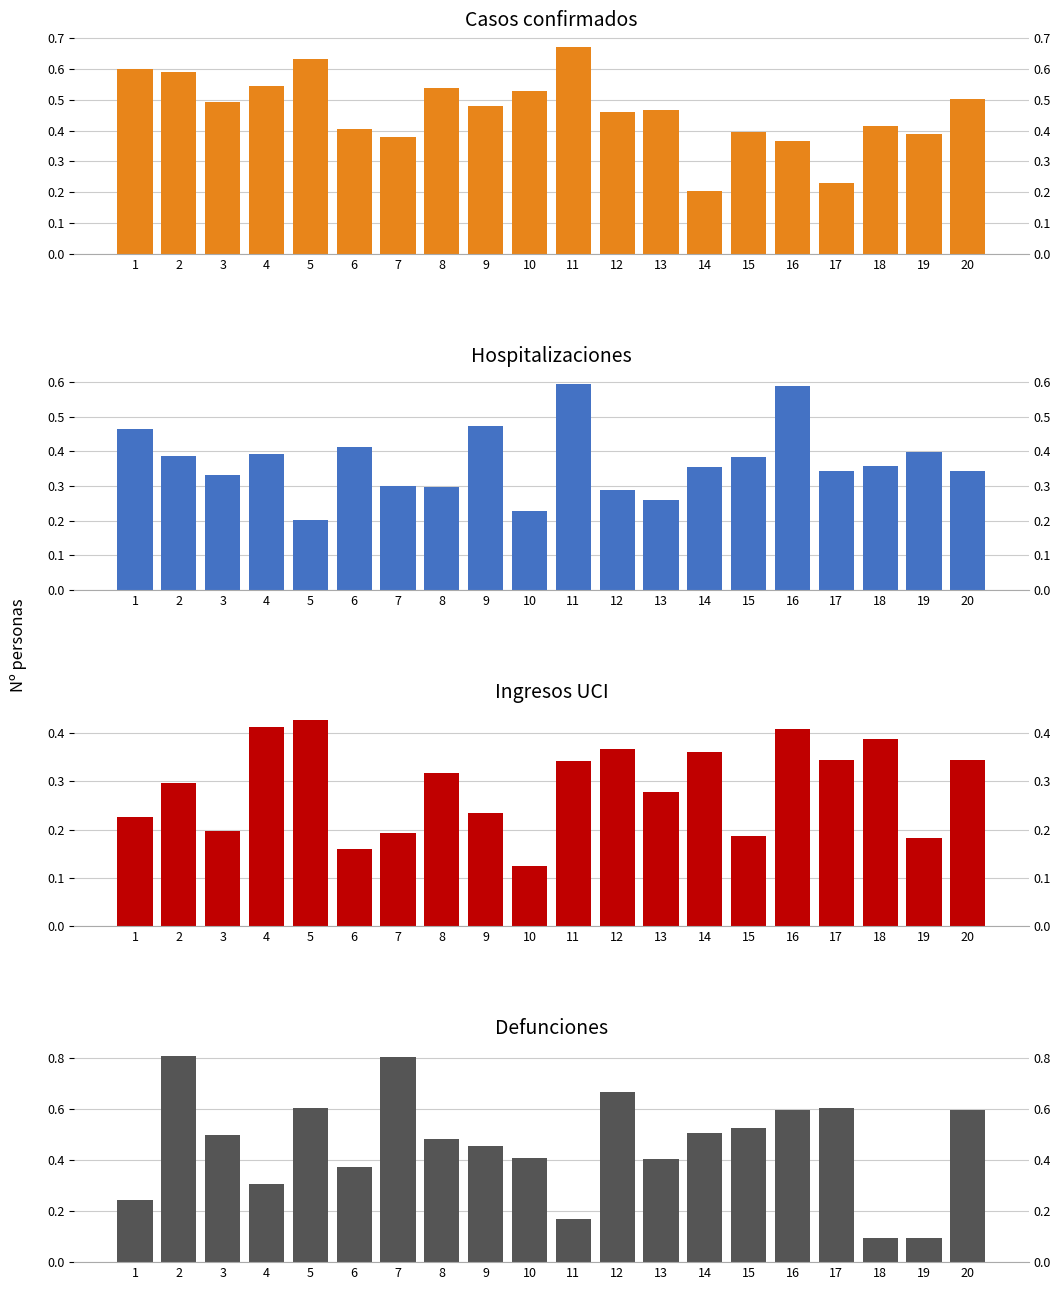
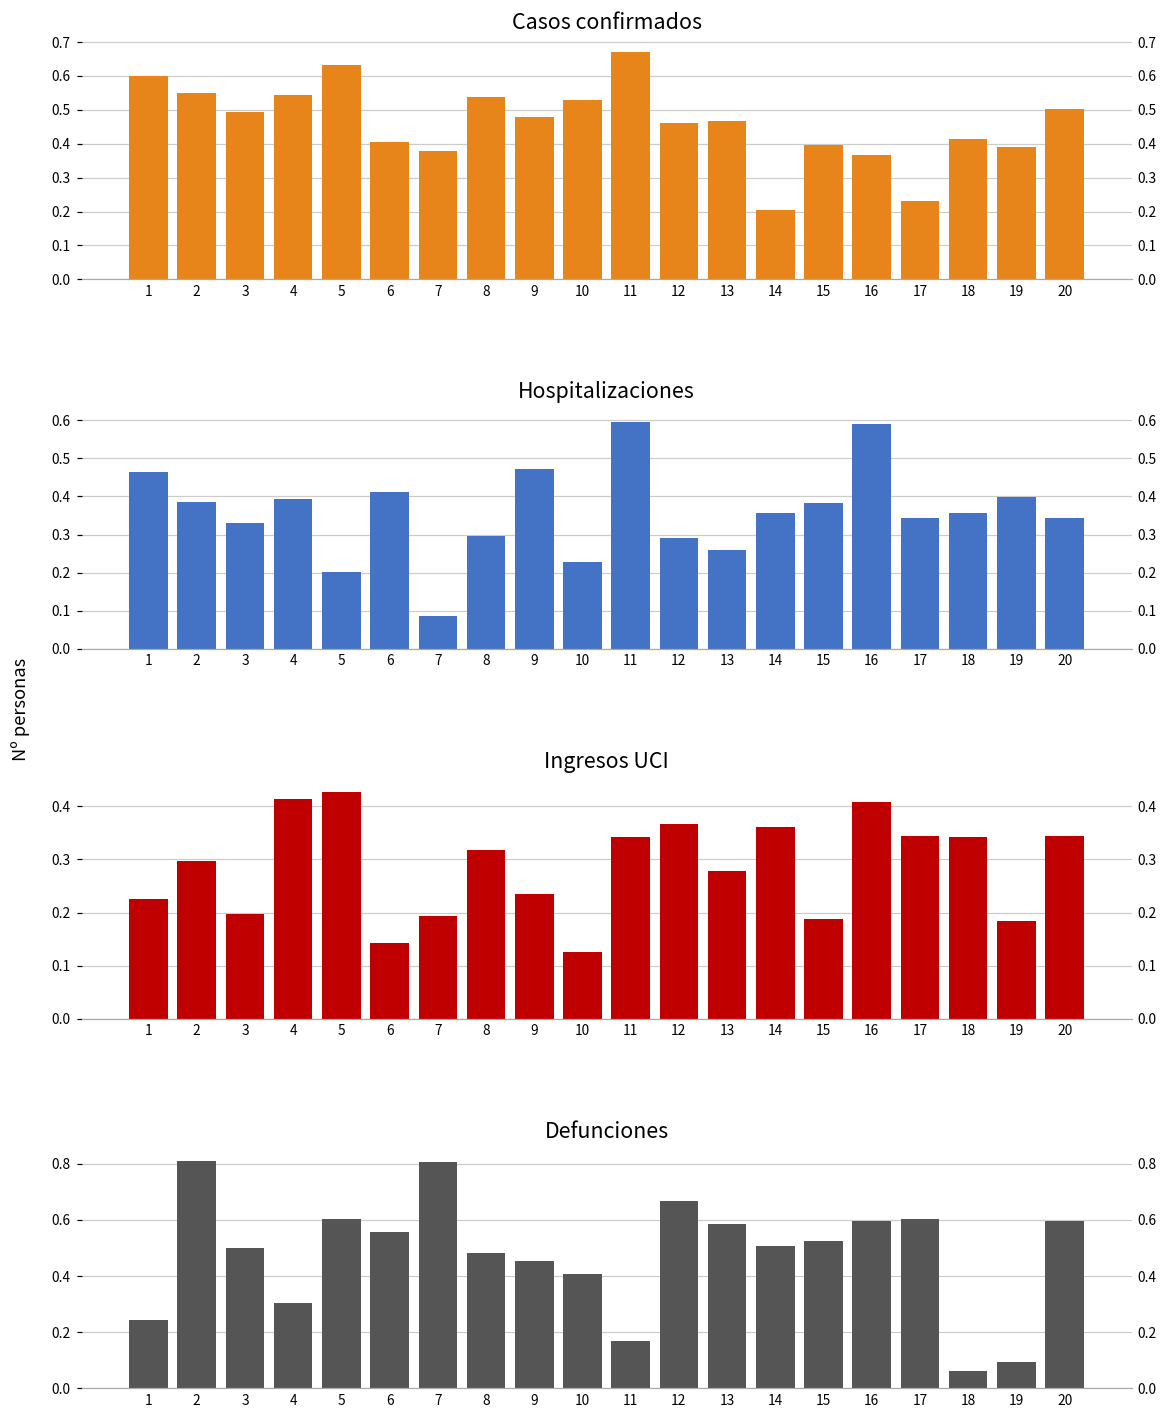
  {
    "Casos confirmados": {
      "1": 0.60,
-     "2": 0.59,
+     "2": 0.55,
      "3": 0.49,
      "4": 0.54,
      "5": 0.63,
      "6": 0.41,
      "7": 0.38,
      "8": 0.54,
      "9": 0.48,
      "10": 0.53,
      "11": 0.67,
      "12": 0.46,
      "13": 0.47,
      "14": 0.20,
      "15": 0.40,
      "16": 0.37,
      "17": 0.23,
      "18": 0.41,
      "19": 0.39,
      "20": 0.50
    },
    "Hospitalizaciones": {
      "1": 0.47,
      "2": 0.39,
      "3": 0.33,
      "4": 0.39,
      "5": 0.20,
      "6": 0.41,
-     "7": 0.30,
+     "7": 0.09,
      "8": 0.30,
      "9": 0.47,
      "10": 0.23,
      "11": 0.60,
      "12": 0.29,
      "13": 0.26,
      "14": 0.36,
      "15": 0.38,
      "16": 0.59,
      "17": 0.34,
      "18": 0.36,
      "19": 0.40,
      "20": 0.34
    },
    "Ingresos UCI": {
      "1": 0.23,
      "2": 0.30,
      "3": 0.20,
      "4": 0.41,
      "5": 0.43,
-     "6": 0.16,
+     "6": 0.14,
      "7": 0.19,
      "8": 0.32,
      "9": 0.23,
      "10": 0.12,
      "11": 0.34,
      "12": 0.37,
      "13": 0.28,
      "14": 0.36,
      "15": 0.19,
      "16": 0.41,
      "17": 0.34,
-     "18": 0.39,
+     "18": 0.34,
      "19": 0.18,
      "20": 0.34
    },
    "Defunciones": {
      "1": 0.24,
      "2": 0.81,
      "3": 0.50,
      "4": 0.30,
      "5": 0.60,
-     "6": 0.37,
+     "6": 0.56,
      "7": 0.81,
      "8": 0.48,
      "9": 0.45,
      "10": 0.41,
      "11": 0.17,
      "12": 0.67,
-     "13": 0.40,
+     "13": 0.58,
      "14": 0.51,
      "15": 0.52,
      "16": 0.60,
      "17": 0.60,
-     "18": 0.09,
+     "18": 0.06,
      "19": 0.09,
      "20": 0.60
    }
  }
